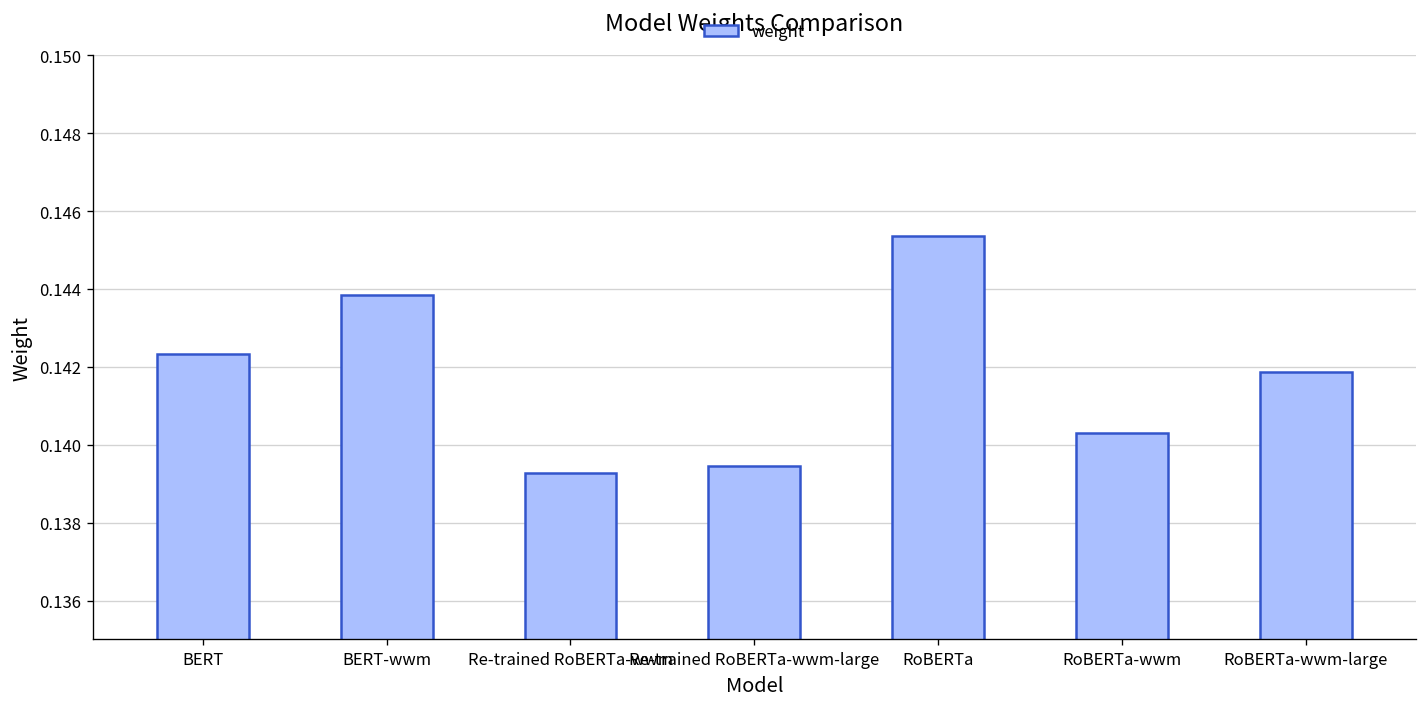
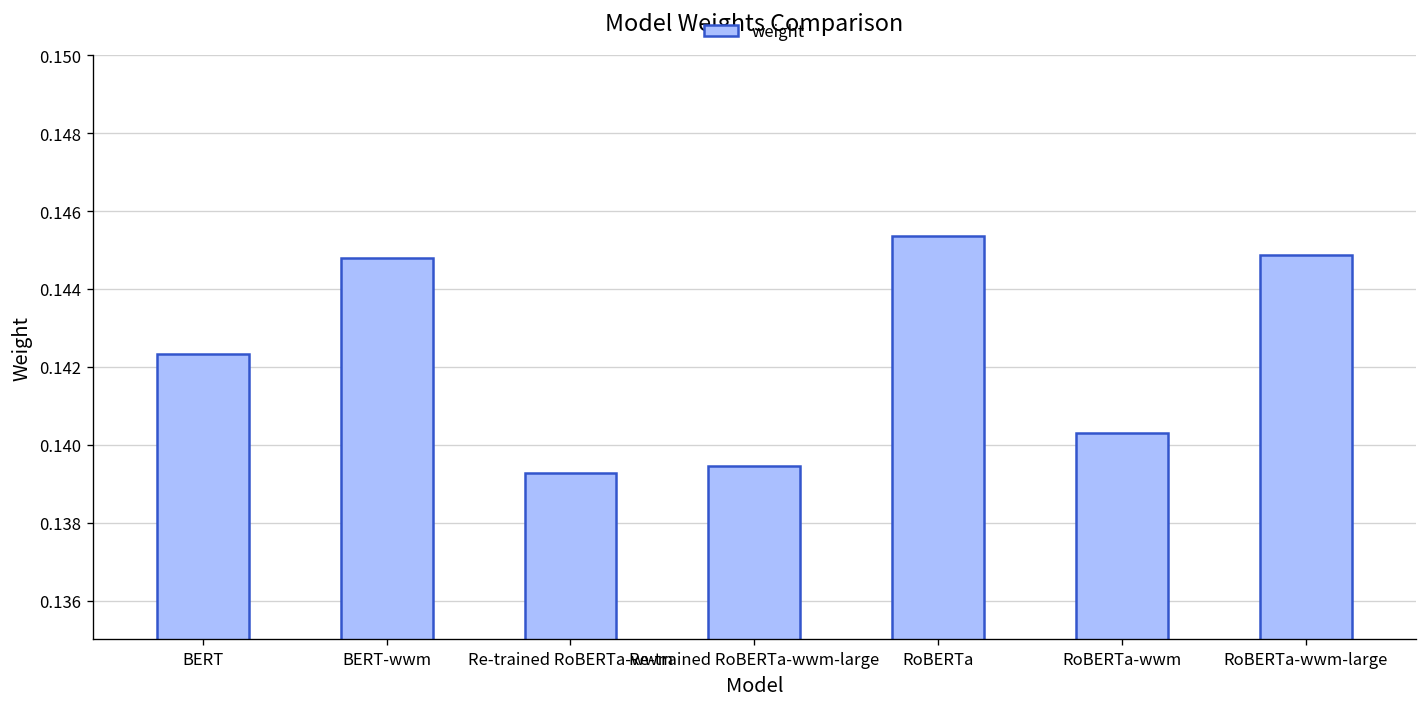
  {
    "BERT": 0.1423,
-   "BERT-wwm": 0.1438,
+   "BERT-wwm": 0.1448,
    "RoBERTa": 0.1454,
    "RoBERTa-wwm": 0.1403,
-   "RoBERTa-wwm-large": 0.1419
+   "RoBERTa-wwm-large": 0.1449
  }
